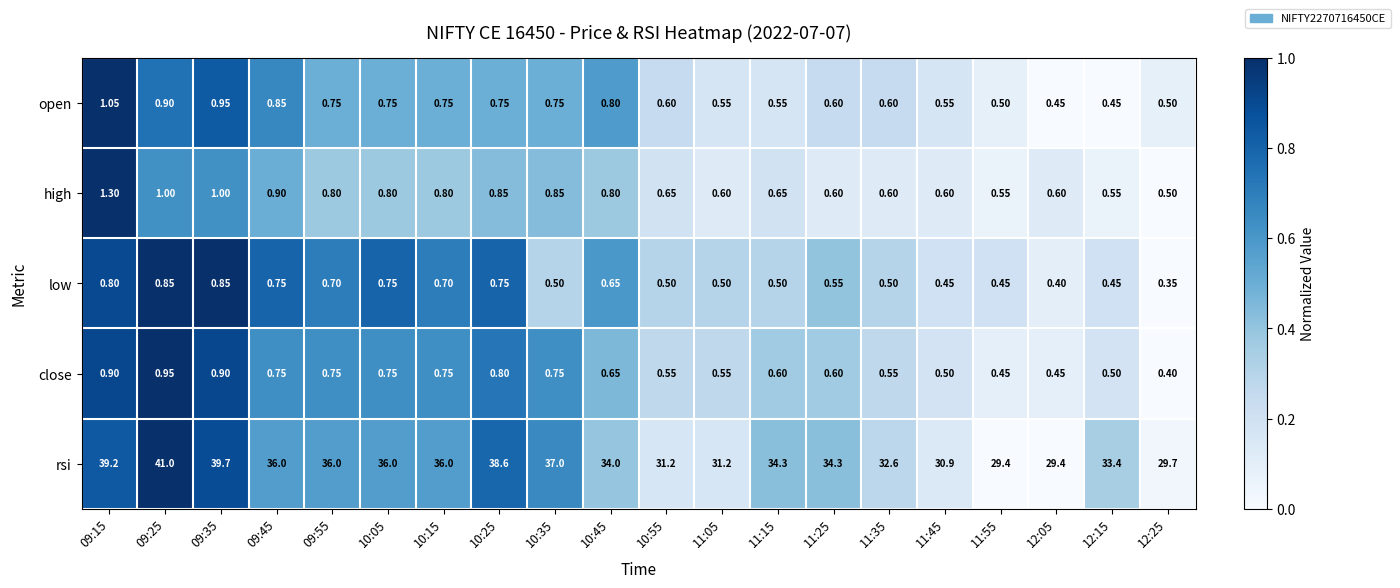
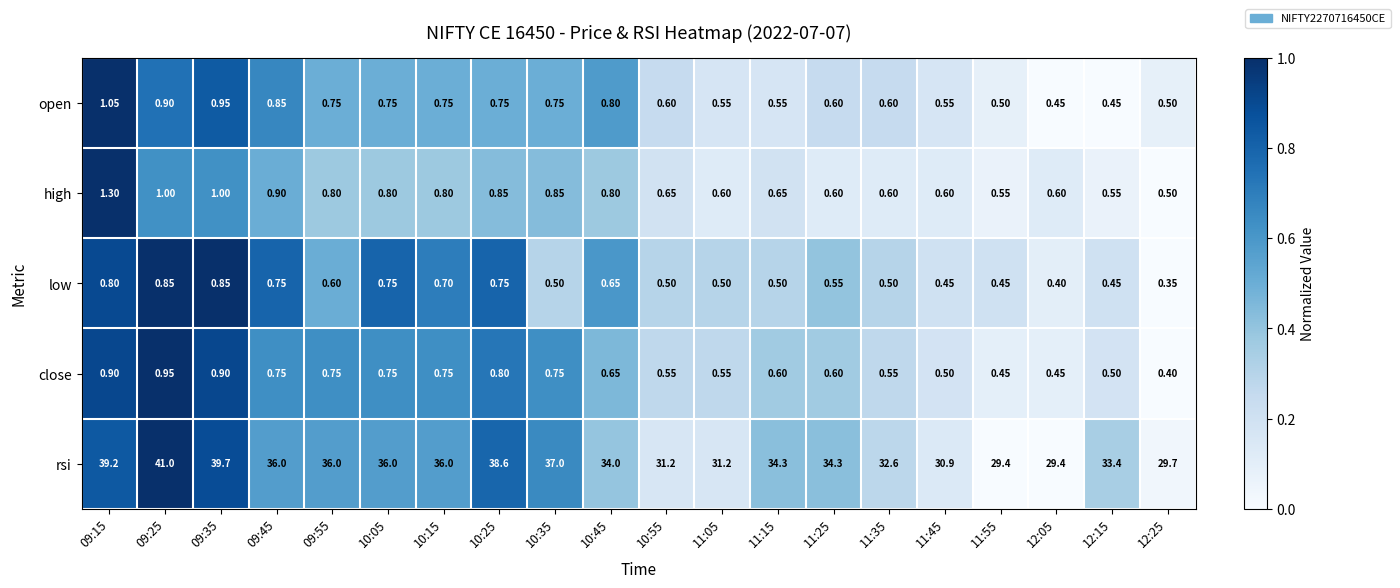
  {
    "open": {
      "09:15": 1.05,
      "09:25": 0.90,
      "09:35": 0.95,
      "09:45": 0.85,
      "09:55": 0.75,
      "10:05": 0.75,
      "10:15": 0.75,
      "10:25": 0.75,
      "10:35": 0.75,
      "10:45": 0.80,
      "10:55": 0.60,
      "11:05": 0.55,
      "11:15": 0.55,
      "11:25": 0.60,
      "11:35": 0.60,
      "11:45": 0.55,
      "11:55": 0.50,
      "12:05": 0.45,
      "12:15": 0.45,
      "12:25": 0.50
    },
    "high": {
      "09:15": 1.30,
      "09:25": 1.00,
      "09:35": 1.00,
      "09:45": 0.90,
      "09:55": 0.80,
      "10:05": 0.80,
      "10:15": 0.80,
      "10:25": 0.85,
      "10:35": 0.85,
      "10:45": 0.80,
      "10:55": 0.65,
      "11:05": 0.60,
      "11:15": 0.65,
      "11:25": 0.60,
      "11:35": 0.60,
      "11:45": 0.60,
      "11:55": 0.55,
      "12:05": 0.60,
      "12:15": 0.55,
      "12:25": 0.50
    },
    "low": {
      "09:15": 0.80,
      "09:25": 0.85,
      "09:35": 0.85,
      "09:45": 0.75,
-     "09:55": 0.70,
+     "09:55": 0.60,
      "10:05": 0.75,
      "10:15": 0.70,
      "10:25": 0.75,
      "10:35": 0.50,
      "10:45": 0.65,
      "10:55": 0.50,
      "11:05": 0.50,
      "11:15": 0.50,
      "11:25": 0.55,
      "11:35": 0.50,
      "11:45": 0.45,
      "11:55": 0.45,
      "12:05": 0.40,
      "12:15": 0.45,
      "12:25": 0.35
    },
    "close": {
      "09:15": 0.90,
      "09:25": 0.95,
      "09:35": 0.90,
      "09:45": 0.75,
      "09:55": 0.75,
      "10:05": 0.75,
      "10:15": 0.75,
      "10:25": 0.80,
      "10:35": 0.75,
      "10:45": 0.65,
      "10:55": 0.55,
      "11:05": 0.55,
      "11:15": 0.60,
      "11:25": 0.60,
      "11:35": 0.55,
      "11:45": 0.50,
      "11:55": 0.45,
      "12:05": 0.45,
      "12:15": 0.50,
      "12:25": 0.40
    },
    "rsi": {
      "09:15": 39.2,
      "09:25": 41.0,
      "09:35": 39.7,
      "09:45": 36.0,
      "09:55": 36.0,
      "10:05": 36.0,
      "10:15": 36.0,
      "10:25": 38.6,
      "10:35": 37.0,
      "10:45": 34.0,
      "10:55": 31.2,
      "11:05": 31.2,
      "11:15": 34.3,
      "11:25": 34.3,
      "11:35": 32.6,
      "11:45": 30.9,
      "11:55": 29.4,
      "12:05": 29.4,
      "12:15": 33.4,
      "12:25": 29.7
    }
  }
